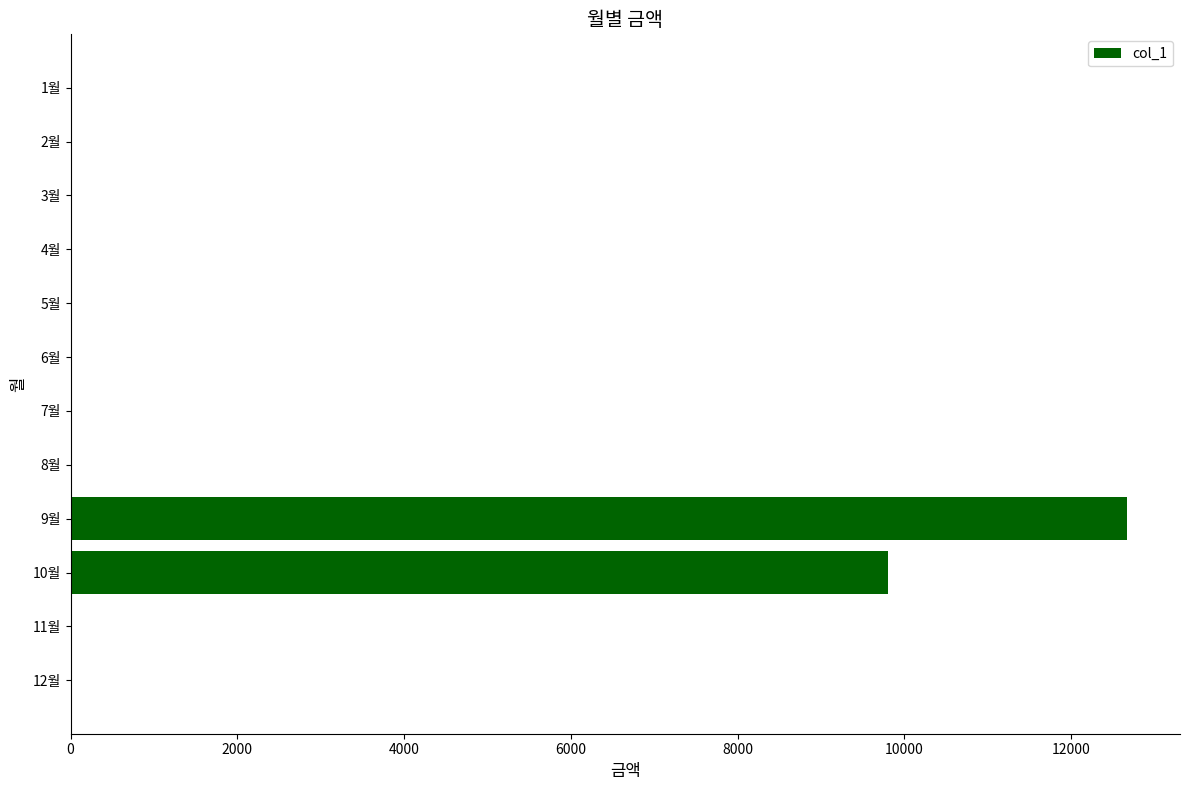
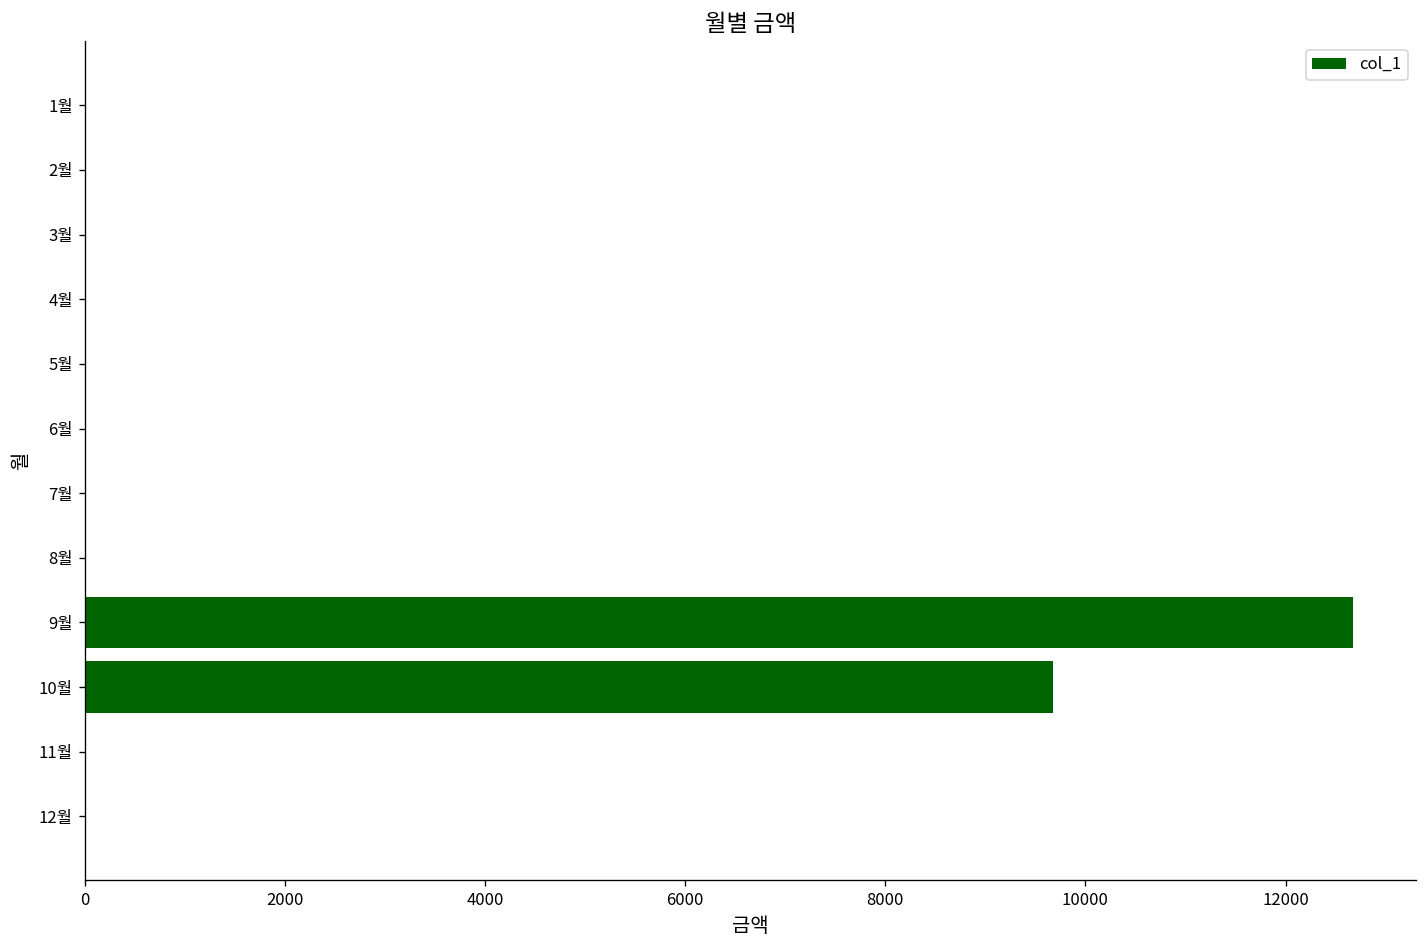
  {
    "1월": 0,
    "2월": 0,
    "3월": 0,
    "4월": 0,
    "5월": 0,
    "6월": 0,
    "7월": 0,
    "8월": 0,
    "9월": 12700,
-   "10월": 9800,
+   "10월": 9700,
    "11월": 0,
    "12월": 0
  }
